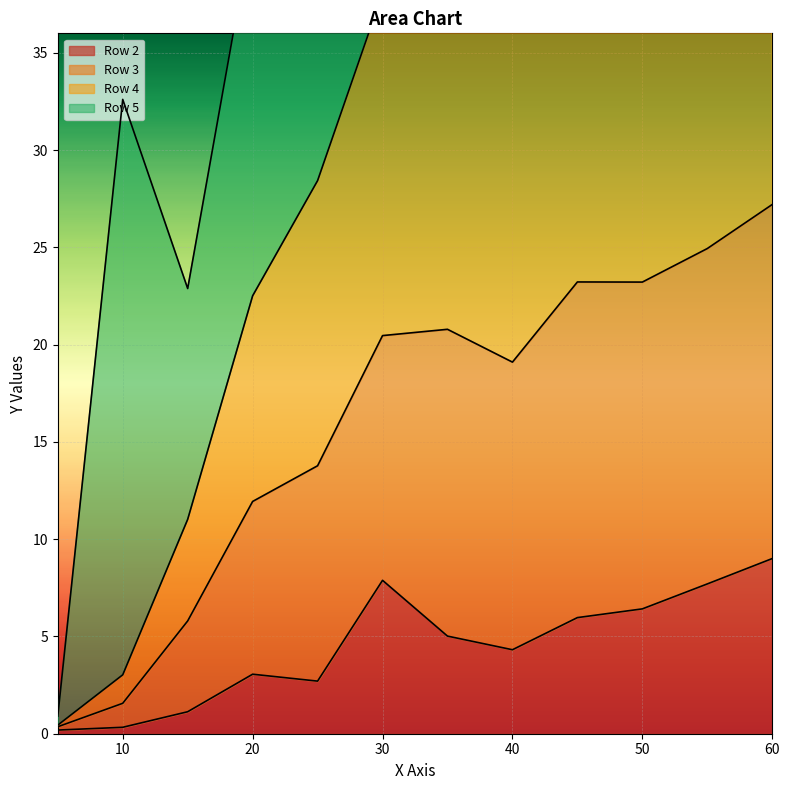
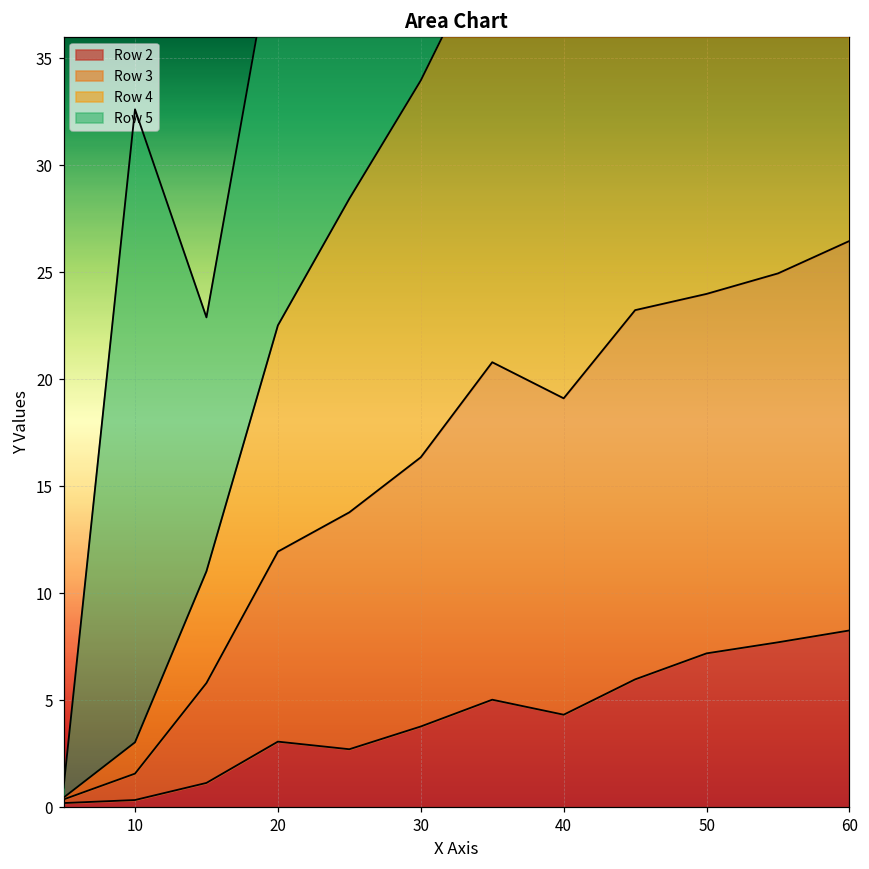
  {
    "Row 2": {
      "10": 0.3,
      "20": 3.1,
-     "30": 7.9,
+     "30": 3.8,
      "40": 4.3,
-     "50": 6.4,
-     "60": 9.0
+     "50": 7.2,
+     "60": 8.3
    }
  }
